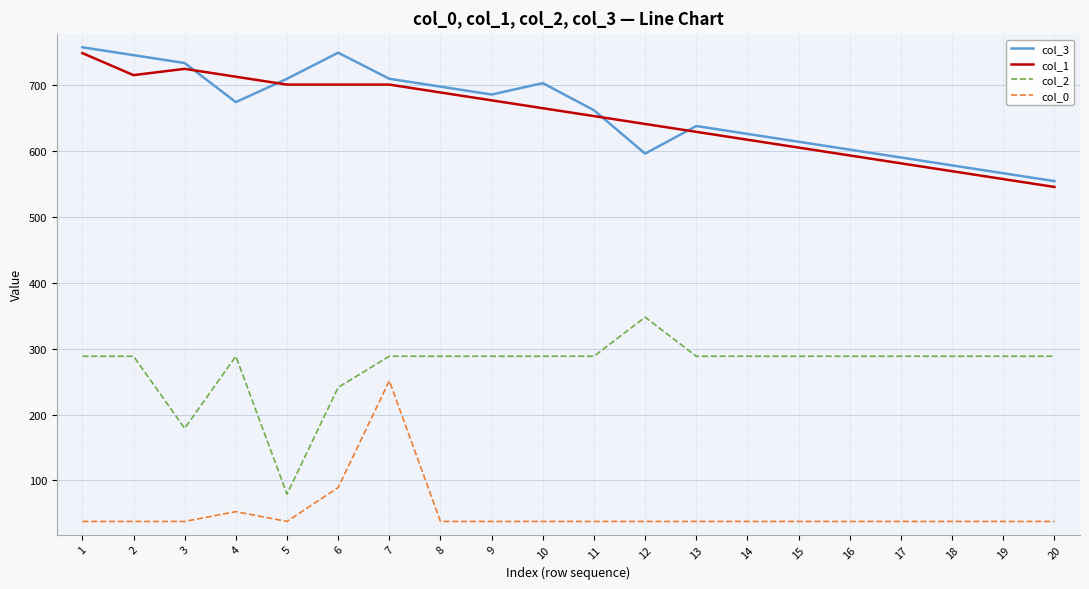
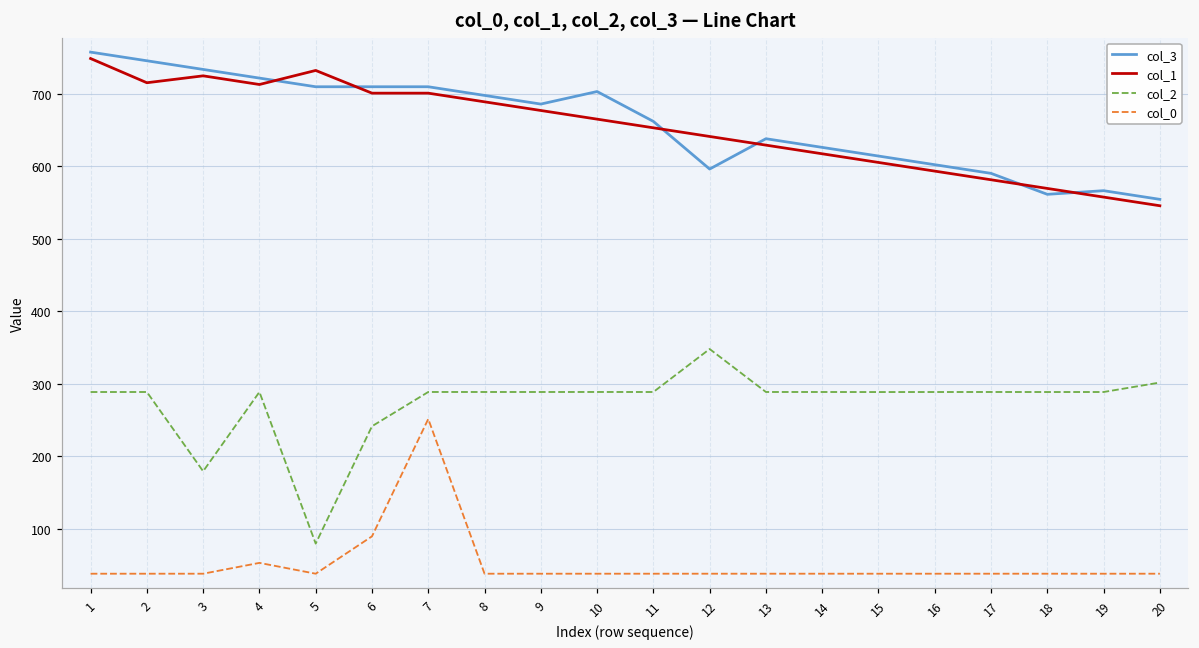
  {
    "col_3": {
      "1": 760,
      "2": 750,
      "3": 730,
-     "4": 670,
+     "4": 720,
      "5": 710,
-     "6": 750,
+     "6": 710,
      "7": 710,
      "8": 700,
      "9": 690,
      "10": 700,
      "11": 660,
      "12": 600,
      "13": 640,
      "14": 630,
      "15": 610,
      "16": 600,
      "17": 590,
-     "18": 580,
+     "18": 560,
      "19": 570,
      "20": 550
    },
    "col_1": {
      "1": 750,
      "2": 720,
      "3": 720,
      "4": 710,
-     "5": 700,
+     "5": 730,
      "6": 700,
      "7": 700,
      "8": 690,
      "9": 680,
      "10": 670,
      "11": 650,
      "12": 640,
      "13": 630,
      "14": 620,
      "15": 610,
      "16": 590,
      "17": 580,
      "18": 570,
      "19": 560,
      "20": 550
    },
    "col_2": {
      "1": 290,
      "2": 290,
      "3": 180,
      "4": 290,
      "5": 80,
      "6": 240,
      "7": 290,
      "8": 290,
      "9": 290,
      "10": 290,
      "11": 290,
      "12": 350,
      "13": 290,
      "14": 290,
      "15": 290,
      "16": 290,
      "17": 290,
      "18": 290,
      "19": 290,
-     "20": 290
+     "20": 300
    },
    "col_0": {
      "1": 40,
      "2": 40,
      "3": 40,
      "4": 50,
      "5": 40,
      "6": 90,
      "7": 250,
      "8": 40,
      "9": 40,
      "10": 40,
      "11": 40,
      "12": 40,
      "13": 40,
      "14": 40,
      "15": 40,
      "16": 40,
      "17": 40,
      "18": 40,
      "19": 40,
      "20": 40
    }
  }
